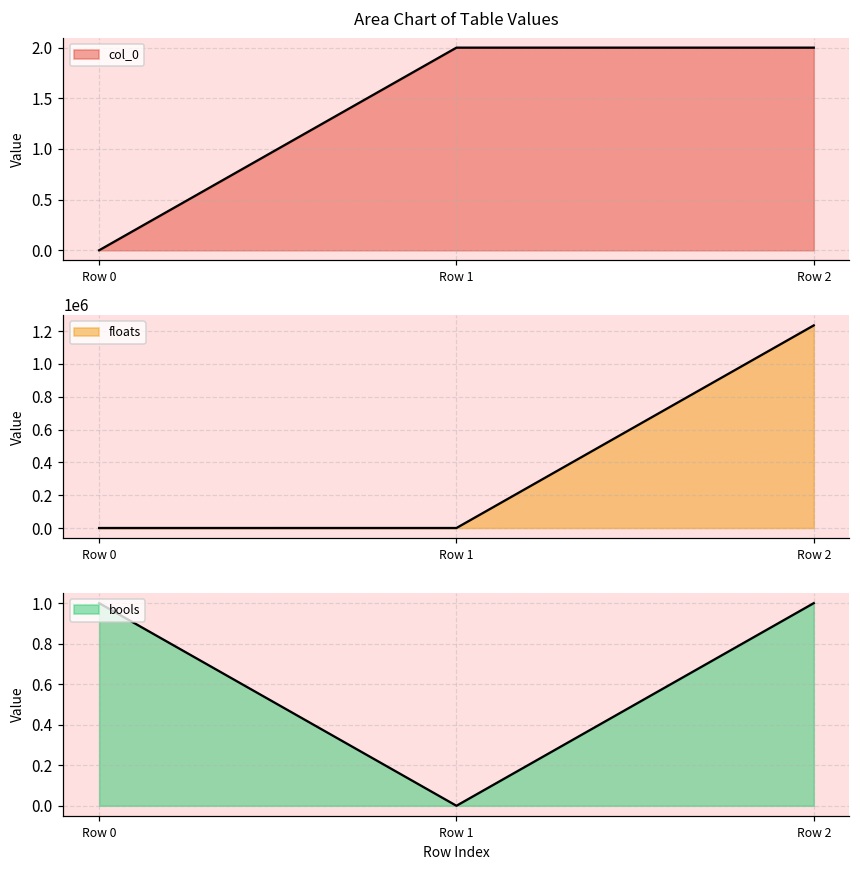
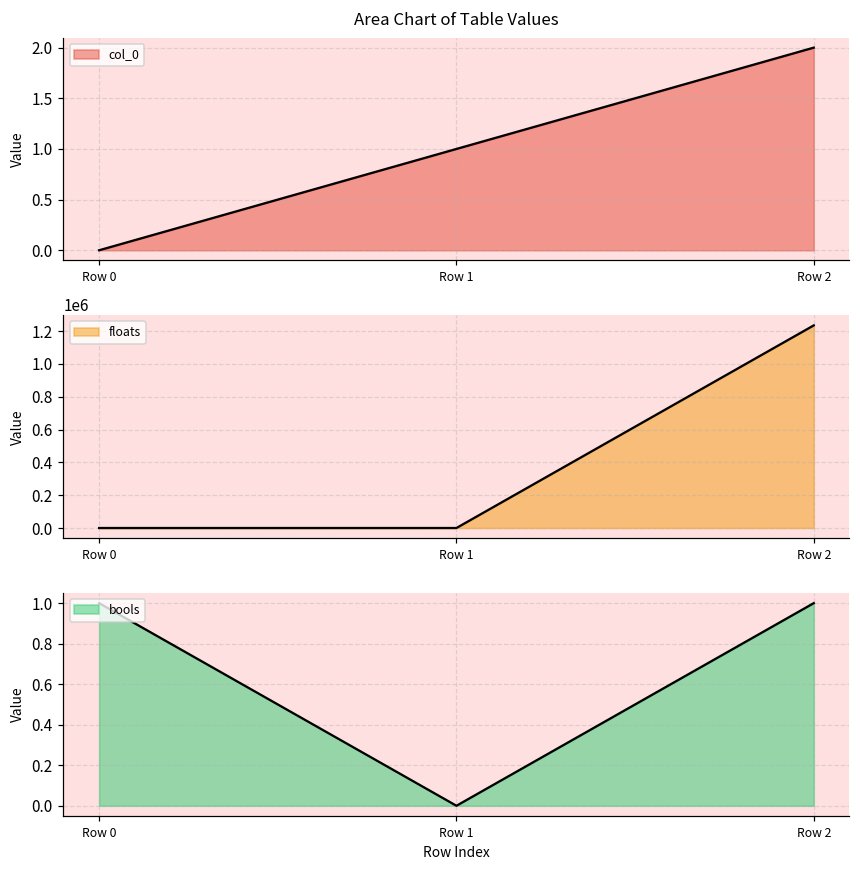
  {
    "Area Chart of Table Values": {
      "Row 0": 0,
-     "Row 1": 2,
+     "Row 1": 1,
      "Row 2": 2
    }
  }
